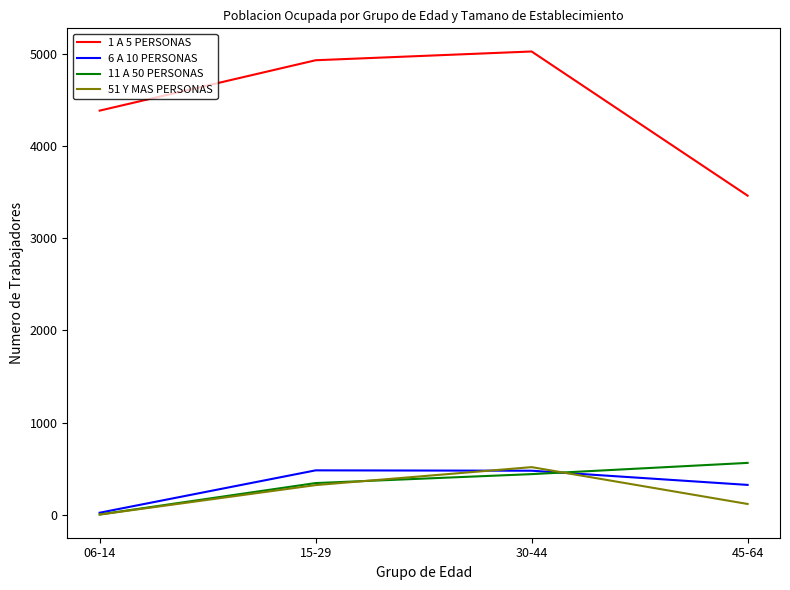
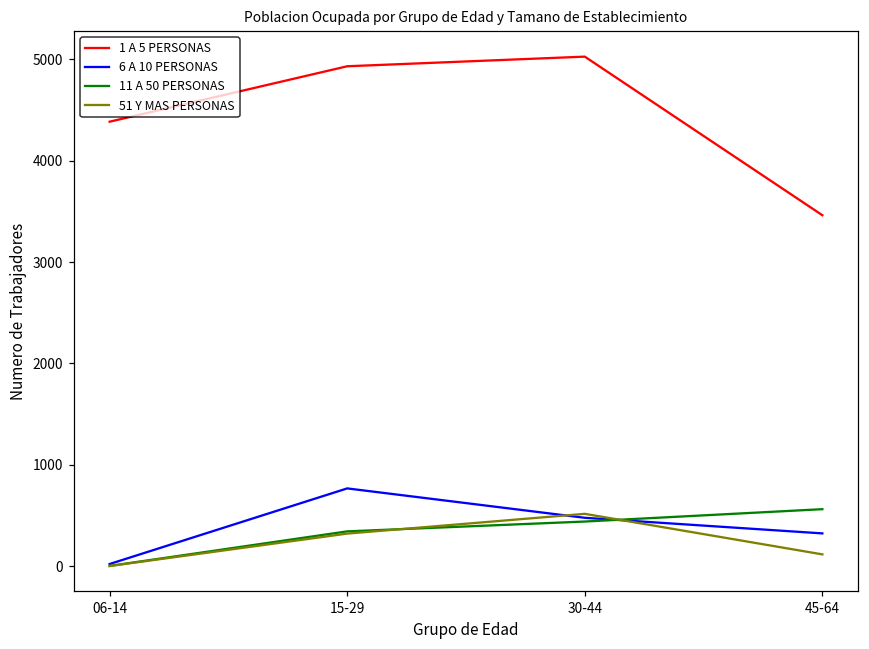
  {
    "1 A 5 PERSONAS": {
      "06-14": 4400,
      "15-29": 4900,
      "30-44": 5000,
      "45-64": 3500
    },
    "6 A 10 PERSONAS": {
-     "15-29": 500,
+     "15-29": 800,
      "30-44": 500,
      "45-64": 300
    },
    "11 A 50 PERSONAS": {
      "30-44": 400,
      "45-64": 600
    },
    "51 Y MAS PERSONAS": {
      "30-44": 500,
      "45-64": 100
    }
  }
